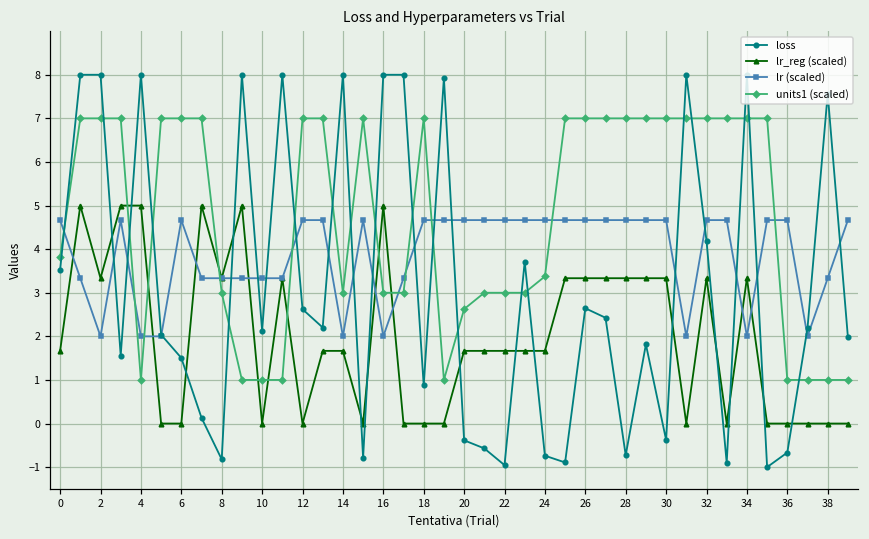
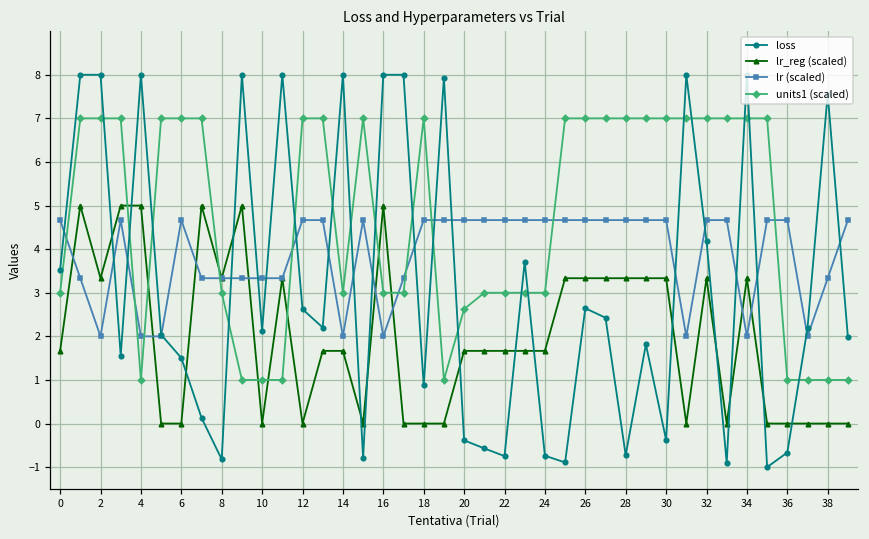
  {
    "loss": {
      "0": 3.5,
      "2": 8.0,
      "4": 8.0,
      "6": 1.5,
      "8": -0.8,
      "10": 2.1,
      "12": 2.6,
      "14": 8.0,
      "16": 8.0,
      "18": 0.9,
      "20": -0.4,
-     "22": -1.0,
+     "22": -0.7,
      "24": -0.7,
      "26": 2.6,
      "28": -0.7,
      "30": -0.4,
      "32": 4.2,
      "36": -0.7
    },
    "lr_reg (scaled)": {
      "0": 1.7,
      "2": 3.3,
      "4": 5.0,
      "6": 0.0,
      "10": 0.0,
      "12": 0.0,
      "14": 1.7,
      "16": 5.0,
      "18": 0.0,
      "20": 1.7,
      "22": 1.7,
      "24": 1.7,
      "26": 3.3,
      "28": 3.3,
      "30": 3.3,
      "32": 3.3,
      "34": 3.3,
      "36": 0.0,
      "38": 0.0
    },
    "lr (scaled)": {
      "0": 4.7,
      "2": 2.0,
      "4": 2.0,
      "6": 4.7,
      "10": 3.3,
      "12": 4.7,
      "14": 2.0,
      "16": 2.0,
      "18": 4.7,
      "20": 4.7,
      "22": 4.7,
      "24": 4.7,
      "26": 4.7,
      "28": 4.7,
      "30": 4.7,
      "32": 4.7,
      "34": 2.0,
      "36": 4.7,
      "38": 3.3
    },
    "units1 (scaled)": {
-     "0": 3.8,
+     "0": 3.0,
      "2": 7.0,
      "4": 1.0,
      "6": 7.0,
      "8": 3.0,
      "10": 1.0,
      "12": 7.0,
      "14": 3.0,
      "16": 3.0,
      "18": 7.0,
      "20": 2.6,
      "22": 3.0,
-     "24": 3.4,
+     "24": 3.0,
      "26": 7.0,
      "28": 7.0,
      "30": 7.0,
      "32": 7.0,
      "34": 7.0,
      "36": 1.0,
      "38": 1.0
    }
  }
